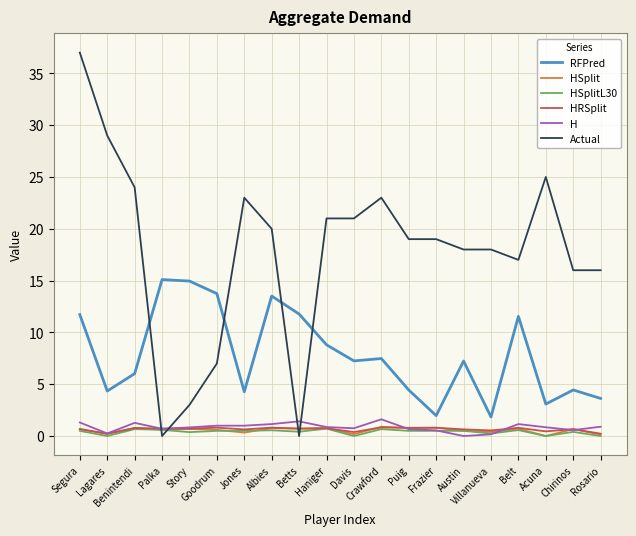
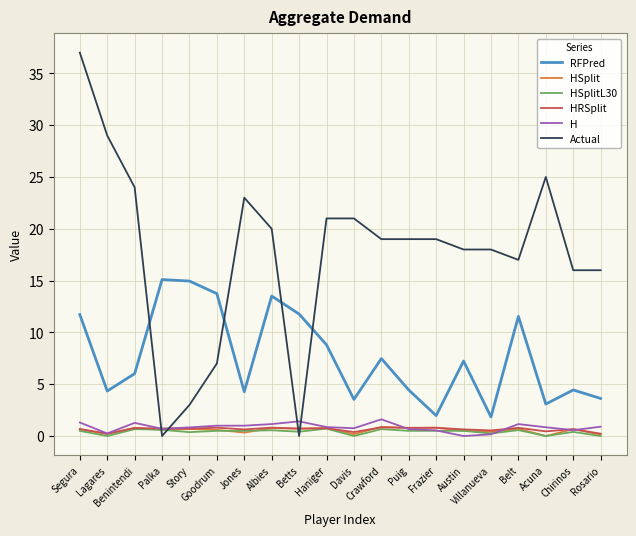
  {
    "RFPred": {
      "Segura": 11.7,
      "Lagares": 4.3,
      "Benintendi": 6.0,
      "Palka": 15.1,
      "Story": 15.0,
      "Goodrum": 13.7,
      "Jones": 4.3,
      "Albies": 13.5,
      "Betts": 11.8,
      "Haniger": 8.8,
-     "Davis": 7.3,
+     "Davis": 3.5,
      "Crawford": 7.5,
      "Puig": 4.4,
      "Frazier": 2.0,
      "Austin": 7.2,
      "Villanueva": 1.8,
      "Belt": 11.5,
      "Acuna": 3.1,
      "Chirinos": 4.4,
      "Rosario": 3.6
    },
    "HSplitL30": {
      "Story": 0.4,
      "Betts": 0.4
    },
    "H": {
      "Segura": 1.3,
      "Benintendi": 1.3,
      "Jones": 1.0,
      "Albies": 1.2,
      "Betts": 1.4,
      "Davis": 0.8,
      "Crawford": 1.6,
      "Austin": 0.0,
      "Belt": 1.2,
      "Acuna": 0.8,
      "Rosario": 0.9
    },
    "Actual": {
      "Segura": 37,
      "Lagares": 29,
      "Benintendi": 24,
      "Palka": 0,
      "Story": 3,
      "Goodrum": 7,
      "Jones": 23,
      "Albies": 20,
      "Betts": 0,
      "Haniger": 21,
      "Davis": 21,
-     "Crawford": 23,
+     "Crawford": 19,
      "Puig": 19,
      "Frazier": 19,
      "Austin": 18,
      "Villanueva": 18,
      "Belt": 17,
      "Acuna": 25,
      "Chirinos": 16,
      "Rosario": 16
    }
  }
